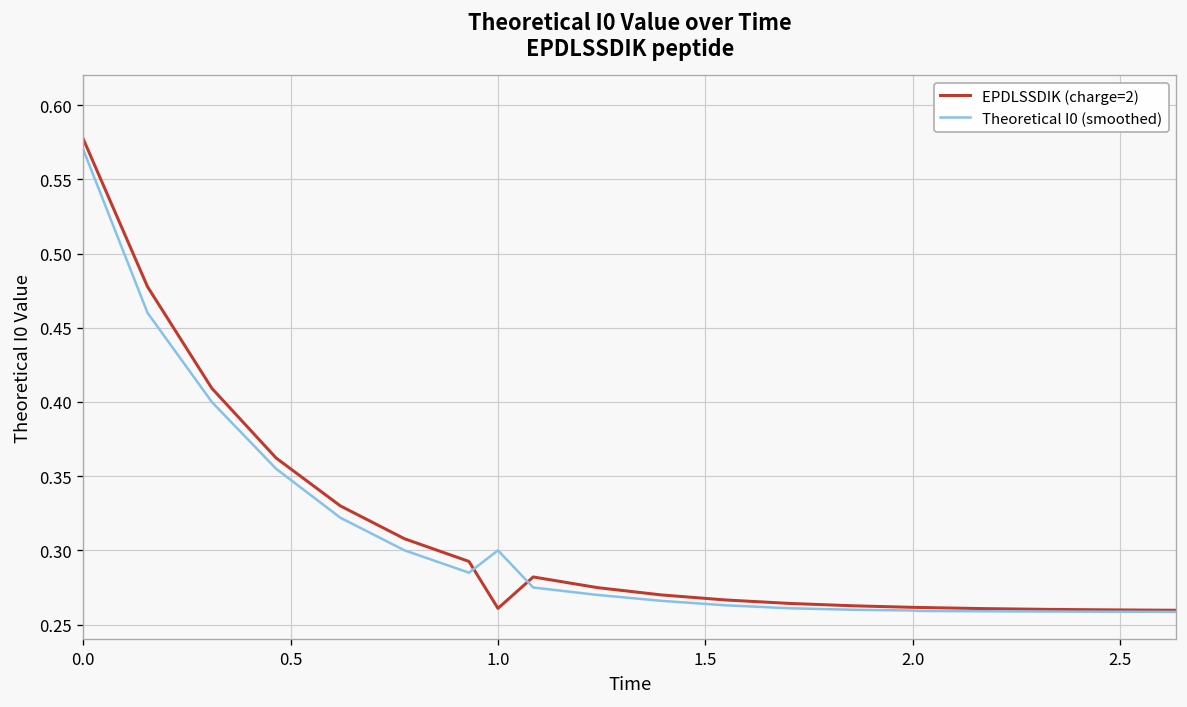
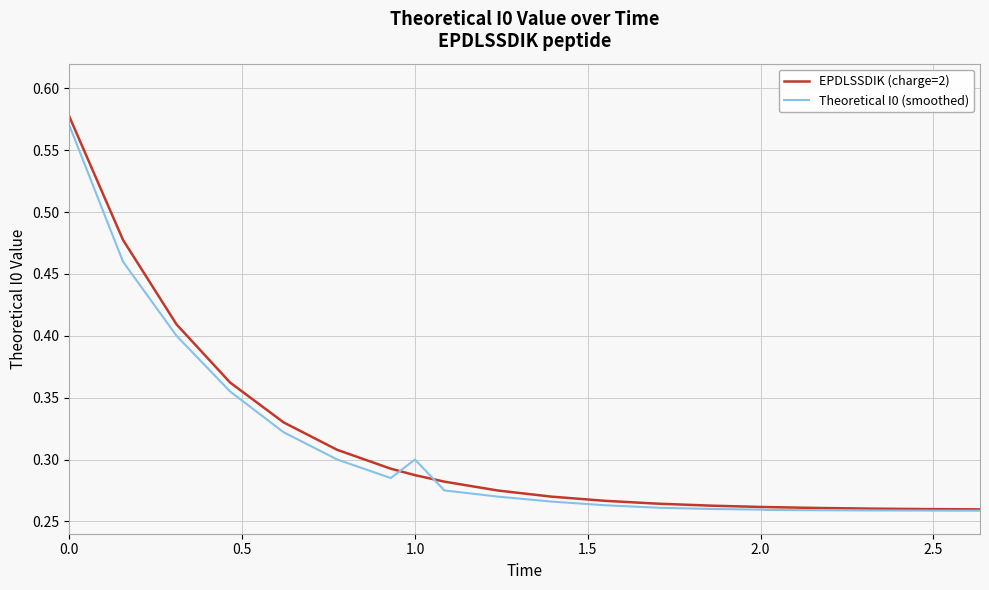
  {
    "EPDLSSDIK (charge=2)": {
      "0.0": 0.577,
-     "1.0": 0.261,
+     "1.0": 0.287,
      "2.0": 0.262
    },
    "Theoretical I0 (smoothed)": {
      "0.0": 0.570,
      "1.0": 0.300,
      "2.0": 0.260
    }
  }
